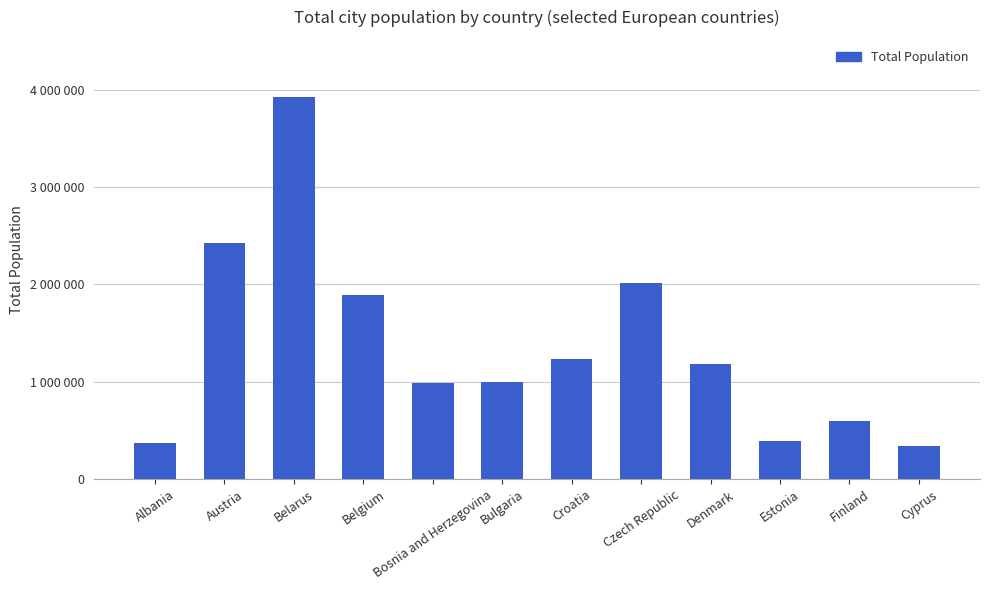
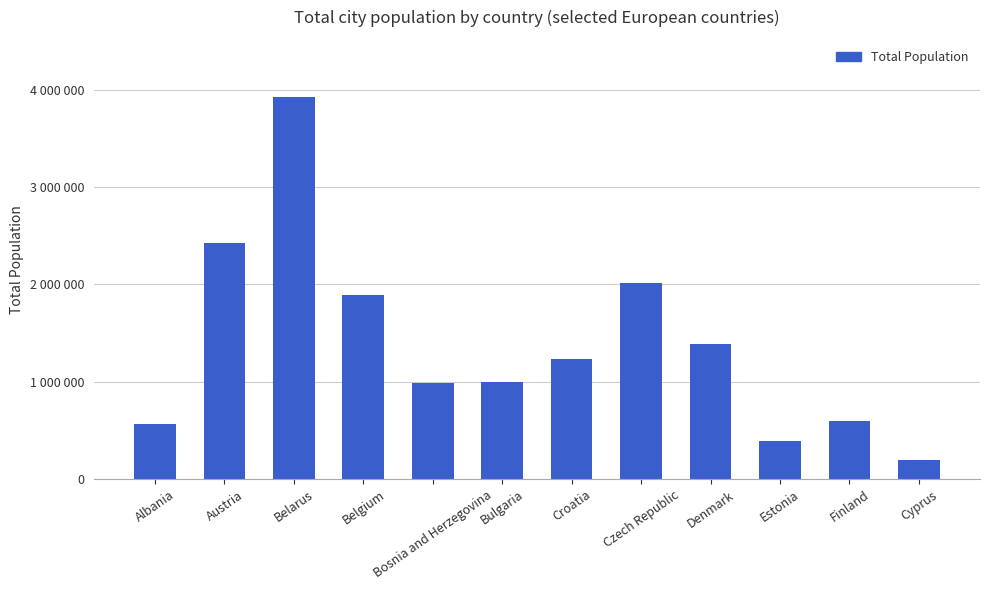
  {
-   "Albania": 400000,
+   "Albania": 600000,
    "Austria": 2400000,
    "Belarus": 3900000,
    "Belgium": 1900000,
    "Bosnia and Herzegovina": 1000000,
    "Bulgaria": 1000000,
    "Croatia": 1200000,
    "Czech Republic": 2000000,
-   "Denmark": 1200000,
+   "Denmark": 1400000,
    "Estonia": 400000,
    "Finland": 600000,
-   "Cyprus": 300000
+   "Cyprus": 200000
  }
